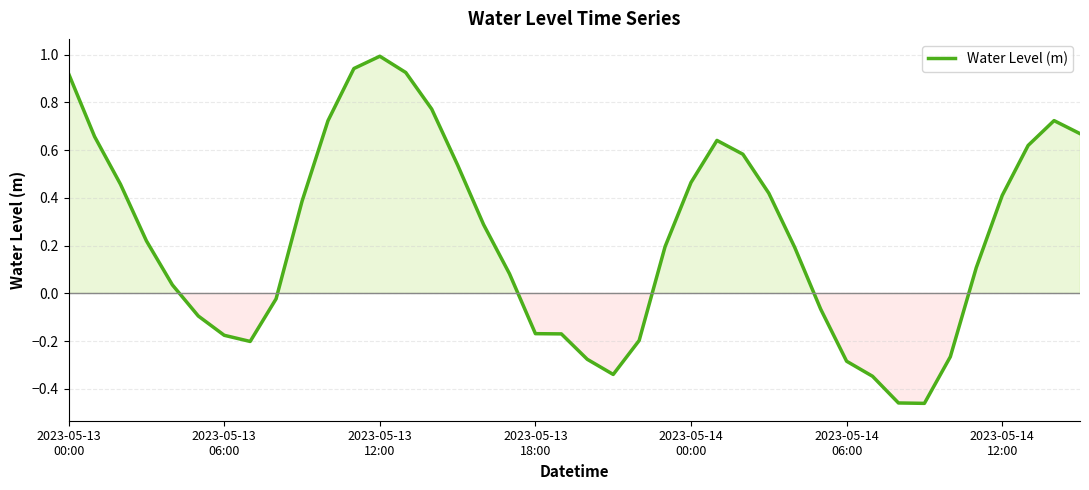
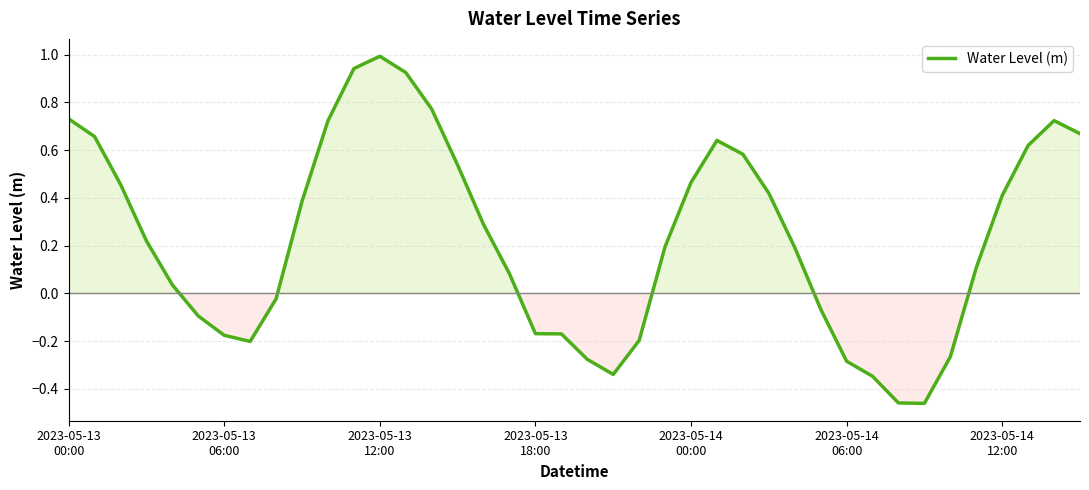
  {
-   "2023-05-13 00:00": 0.92,
+   "2023-05-13 00:00": 0.73,
    "2023-05-13 06:00": -0.18,
    "2023-05-13 12:00": 0.99,
    "2023-05-13 18:00": -0.17,
    "2023-05-14 00:00": 0.46,
    "2023-05-14 06:00": -0.28,
    "2023-05-14 12:00": 0.41
  }
